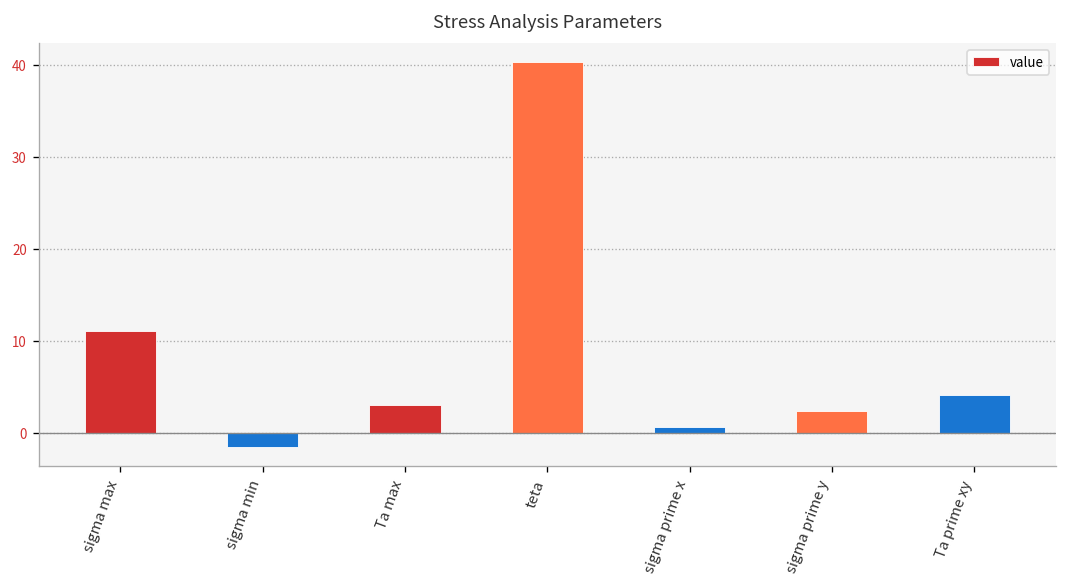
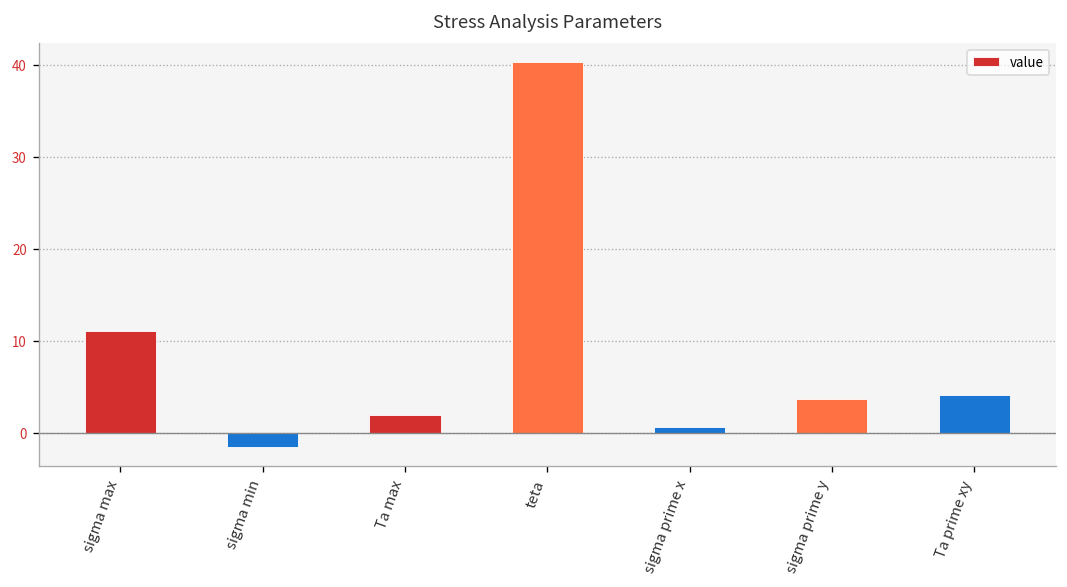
  {
    "sigma max": 11,
    "sigma min": -2,
-   "Ta max": 3,
+   "Ta max": 2,
    "teta": 40,
    "sigma prime x": 1,
-   "sigma prime y": 2,
+   "sigma prime y": 4,
    "Ta prime xy": 4
  }
